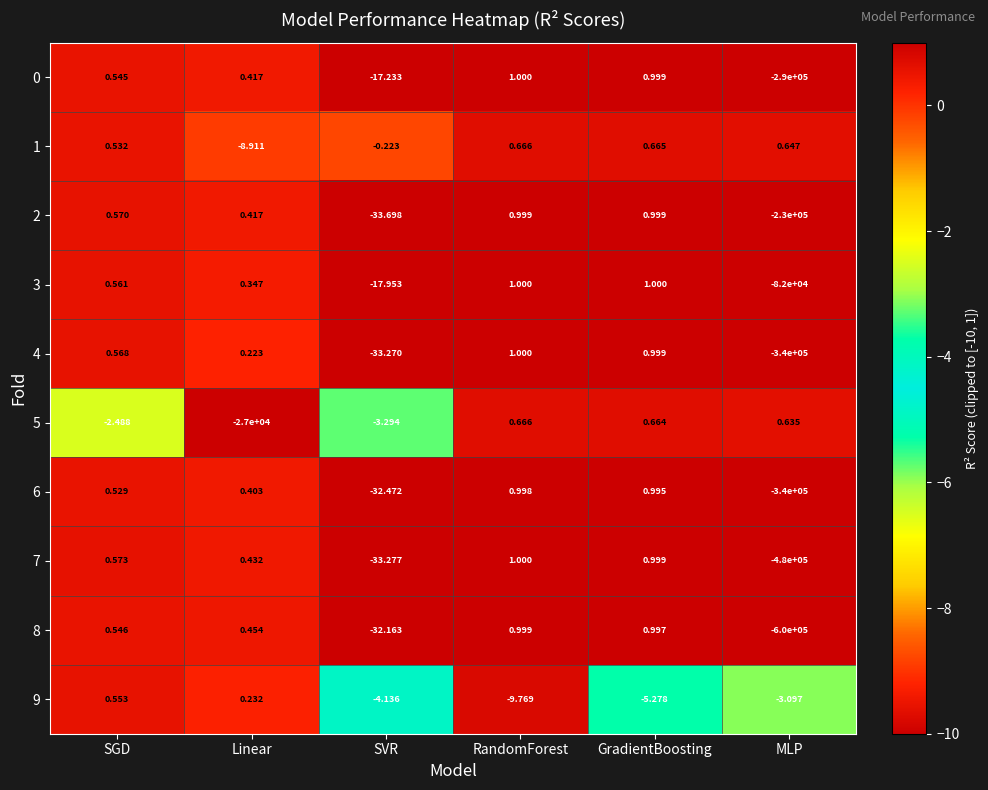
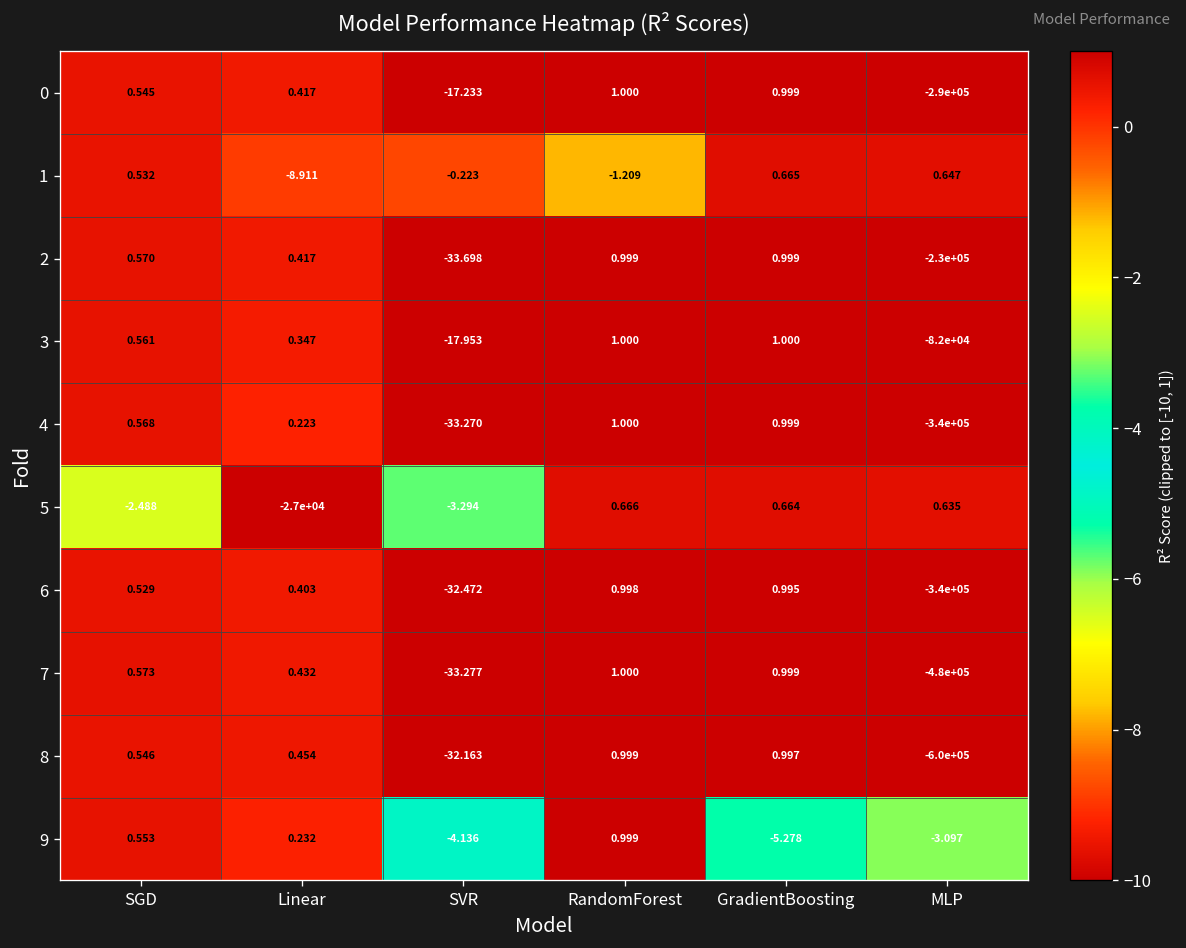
  {
    "0": {
      "SGD": "0.545",
      "Linear": "0.417",
      "SVR": "-17.233",
      "RandomForest": "1.000",
      "GradientBoosting": "0.999",
      "MLP": "-2.9e+05"
    },
    "1": {
      "SGD": "0.532",
      "Linear": "-8.911",
      "SVR": "-0.223",
-     "RandomForest": "0.666",
+     "RandomForest": "-1.209",
      "GradientBoosting": "0.665",
      "MLP": "0.647"
    },
    "2": {
      "SGD": "0.570",
      "Linear": "0.417",
      "SVR": "-33.698",
      "RandomForest": "0.999",
      "GradientBoosting": "0.999",
      "MLP": "-2.3e+05"
    },
    "3": {
      "SGD": "0.561",
      "Linear": "0.347",
      "SVR": "-17.953",
      "RandomForest": "1.000",
      "GradientBoosting": "1.000",
      "MLP": "-8.2e+04"
    },
    "4": {
      "SGD": "0.568",
      "Linear": "0.223",
      "SVR": "-33.270",
      "RandomForest": "1.000",
      "GradientBoosting": "0.999",
      "MLP": "-3.4e+05"
    },
    "5": {
      "SGD": "-2.488",
      "Linear": "-2.7e+04",
      "SVR": "-3.294",
      "RandomForest": "0.666",
      "GradientBoosting": "0.664",
      "MLP": "0.635"
    },
    "6": {
      "SGD": "0.529",
      "Linear": "0.403",
      "SVR": "-32.472",
      "RandomForest": "0.998",
      "GradientBoosting": "0.995",
      "MLP": "-3.4e+05"
    },
    "7": {
      "SGD": "0.573",
      "Linear": "0.432",
      "SVR": "-33.277",
      "RandomForest": "1.000",
      "GradientBoosting": "0.999",
      "MLP": "-4.8e+05"
    },
    "8": {
      "SGD": "0.546",
      "Linear": "0.454",
      "SVR": "-32.163",
      "RandomForest": "0.999",
      "GradientBoosting": "0.997",
      "MLP": "-6.0e+05"
    },
    "9": {
      "SGD": "0.553",
      "Linear": "0.232",
      "SVR": "-4.136",
-     "RandomForest": "-9.769",
+     "RandomForest": "0.999",
      "GradientBoosting": "-5.278",
      "MLP": "-3.097"
    }
  }
